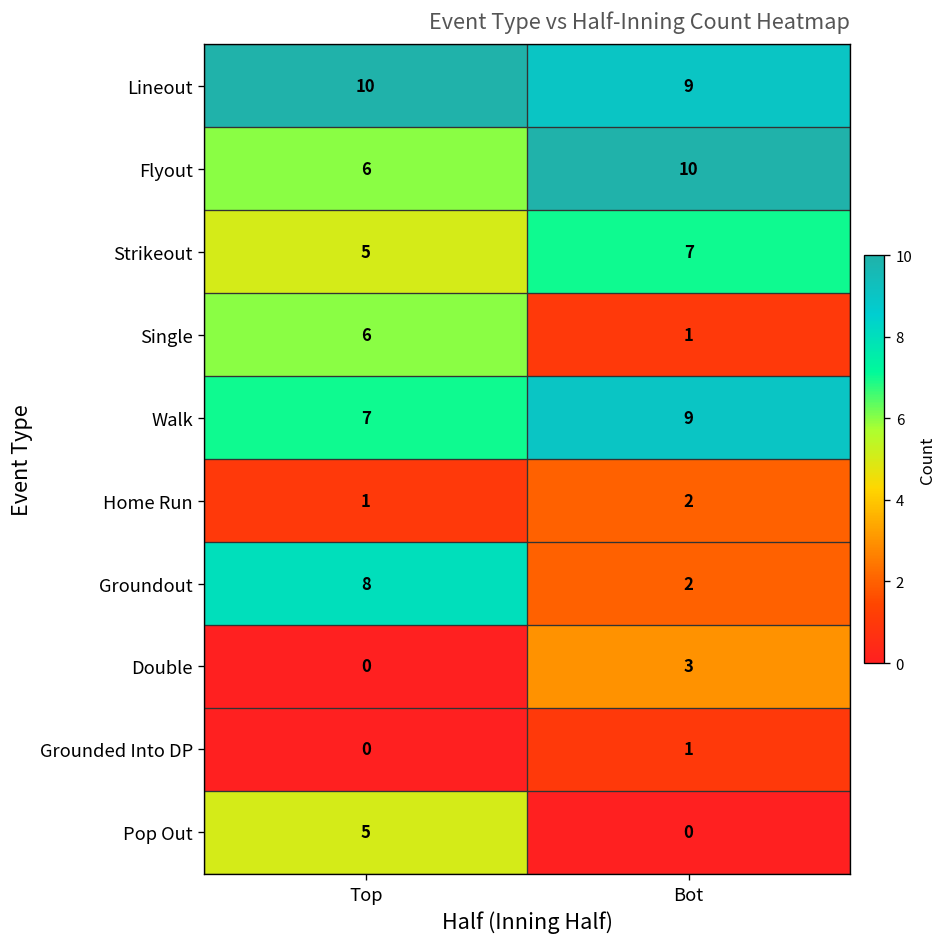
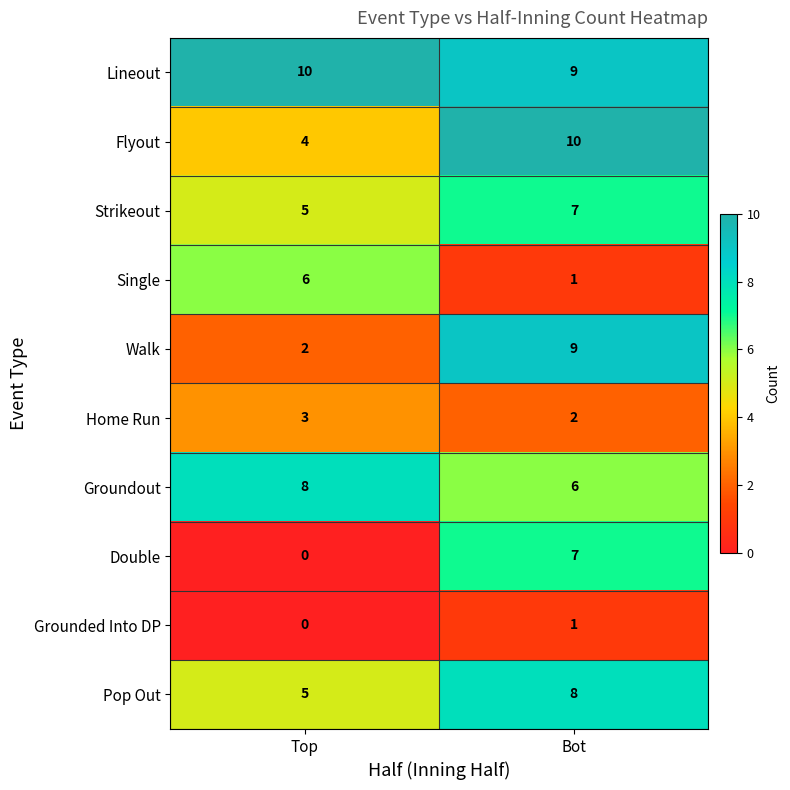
  {
    "Lineout": {
      "Top": 10,
      "Bot": 9
    },
    "Flyout": {
-     "Top": 6,
+     "Top": 4,
      "Bot": 10
    },
    "Strikeout": {
      "Top": 5,
      "Bot": 7
    },
    "Single": {
      "Top": 6,
      "Bot": 1
    },
    "Walk": {
-     "Top": 7,
+     "Top": 2,
      "Bot": 9
    },
    "Home Run": {
-     "Top": 1,
+     "Top": 3,
      "Bot": 2
    },
    "Groundout": {
      "Top": 8,
-     "Bot": 2
+     "Bot": 6
    },
    "Double": {
      "Top": 0,
-     "Bot": 3
+     "Bot": 7
    },
    "Grounded Into DP": {
      "Top": 0,
      "Bot": 1
    },
    "Pop Out": {
      "Top": 5,
-     "Bot": 0
+     "Bot": 8
    }
  }
